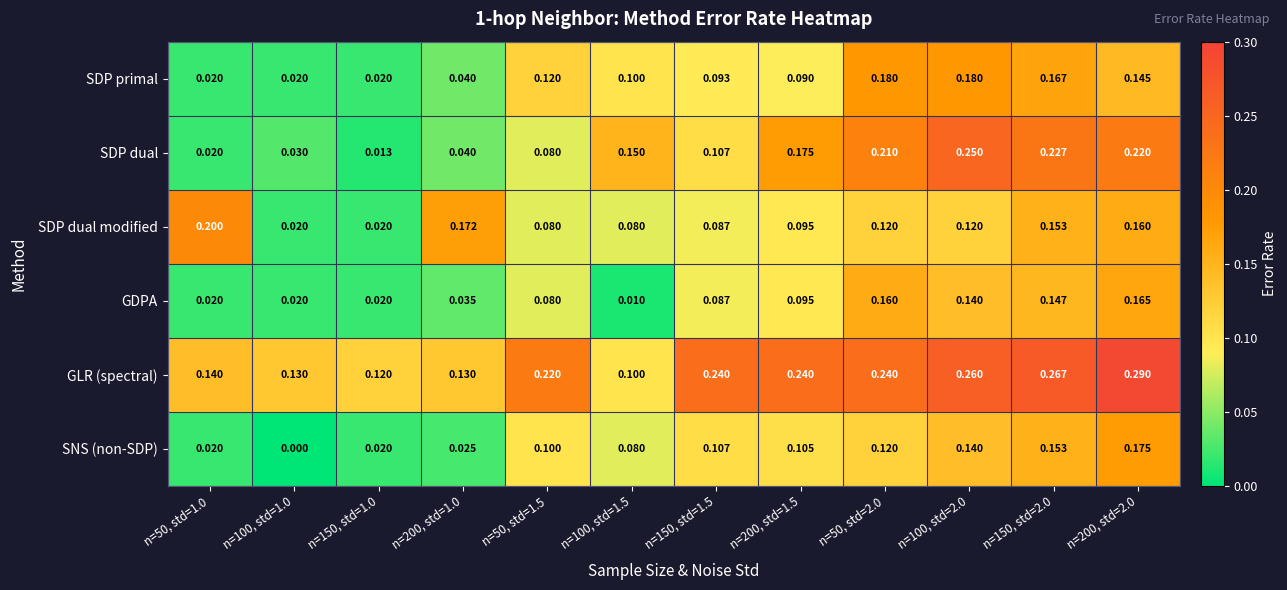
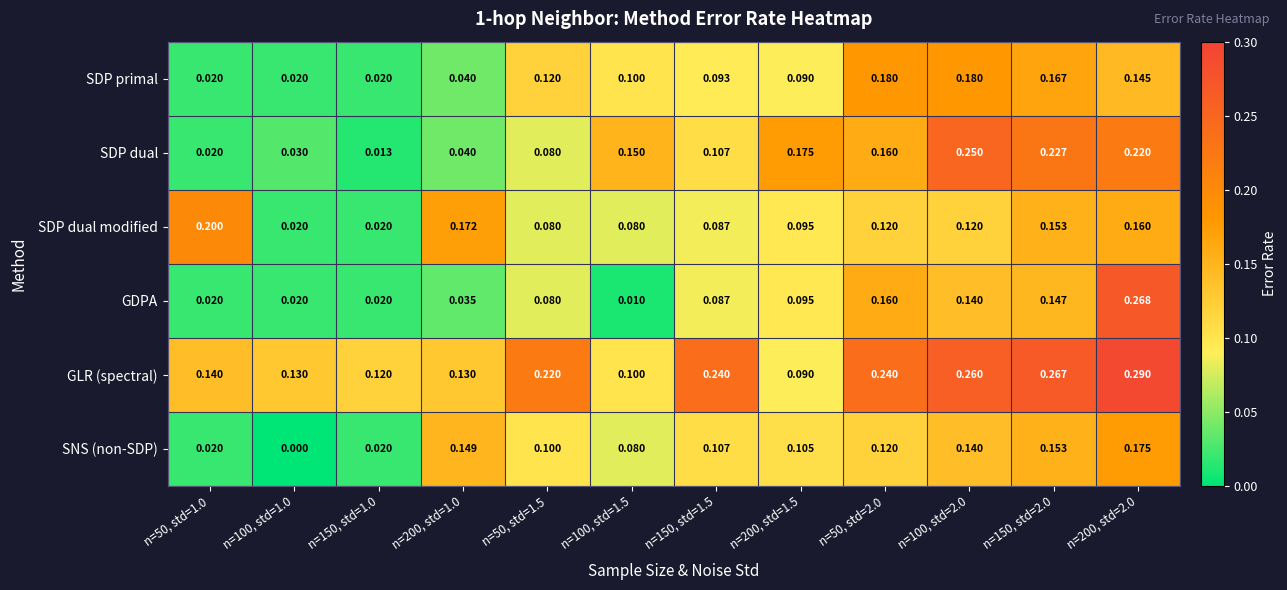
  {
    "SDP primal": {
      "n=50, std=1.0": 0.020,
      "n=100, std=1.0": 0.020,
      "n=150, std=1.0": 0.020,
      "n=200, std=1.0": 0.040,
      "n=50, std=1.5": 0.120,
      "n=100, std=1.5": 0.100,
      "n=150, std=1.5": 0.093,
      "n=200, std=1.5": 0.090,
      "n=50, std=2.0": 0.180,
      "n=100, std=2.0": 0.180,
      "n=150, std=2.0": 0.167,
      "n=200, std=2.0": 0.145
    },
    "SDP dual": {
      "n=50, std=1.0": 0.020,
      "n=100, std=1.0": 0.030,
      "n=150, std=1.0": 0.013,
      "n=200, std=1.0": 0.040,
      "n=50, std=1.5": 0.080,
      "n=100, std=1.5": 0.150,
      "n=150, std=1.5": 0.107,
      "n=200, std=1.5": 0.175,
-     "n=50, std=2.0": 0.210,
+     "n=50, std=2.0": 0.160,
      "n=100, std=2.0": 0.250,
      "n=150, std=2.0": 0.227,
      "n=200, std=2.0": 0.220
    },
    "SDP dual modified": {
      "n=50, std=1.0": 0.200,
      "n=100, std=1.0": 0.020,
      "n=150, std=1.0": 0.020,
      "n=200, std=1.0": 0.172,
      "n=50, std=1.5": 0.080,
      "n=100, std=1.5": 0.080,
      "n=150, std=1.5": 0.087,
      "n=200, std=1.5": 0.095,
      "n=50, std=2.0": 0.120,
      "n=100, std=2.0": 0.120,
      "n=150, std=2.0": 0.153,
      "n=200, std=2.0": 0.160
    },
    "GDPA": {
      "n=50, std=1.0": 0.020,
      "n=100, std=1.0": 0.020,
      "n=150, std=1.0": 0.020,
      "n=200, std=1.0": 0.035,
      "n=50, std=1.5": 0.080,
      "n=100, std=1.5": 0.010,
      "n=150, std=1.5": 0.087,
      "n=200, std=1.5": 0.095,
      "n=50, std=2.0": 0.160,
      "n=100, std=2.0": 0.140,
      "n=150, std=2.0": 0.147,
-     "n=200, std=2.0": 0.165
+     "n=200, std=2.0": 0.268
    },
    "GLR (spectral)": {
      "n=50, std=1.0": 0.140,
      "n=100, std=1.0": 0.130,
      "n=150, std=1.0": 0.120,
      "n=200, std=1.0": 0.130,
      "n=50, std=1.5": 0.220,
      "n=100, std=1.5": 0.100,
      "n=150, std=1.5": 0.240,
-     "n=200, std=1.5": 0.240,
+     "n=200, std=1.5": 0.090,
      "n=50, std=2.0": 0.240,
      "n=100, std=2.0": 0.260,
      "n=150, std=2.0": 0.267,
      "n=200, std=2.0": 0.290
    },
    "SNS (non-SDP)": {
      "n=50, std=1.0": 0.020,
      "n=100, std=1.0": 0.000,
      "n=150, std=1.0": 0.020,
-     "n=200, std=1.0": 0.025,
+     "n=200, std=1.0": 0.149,
      "n=50, std=1.5": 0.100,
      "n=100, std=1.5": 0.080,
      "n=150, std=1.5": 0.107,
      "n=200, std=1.5": 0.105,
      "n=50, std=2.0": 0.120,
      "n=100, std=2.0": 0.140,
      "n=150, std=2.0": 0.153,
      "n=200, std=2.0": 0.175
    }
  }
